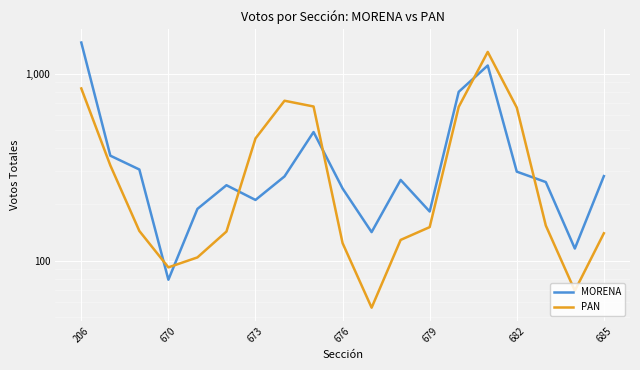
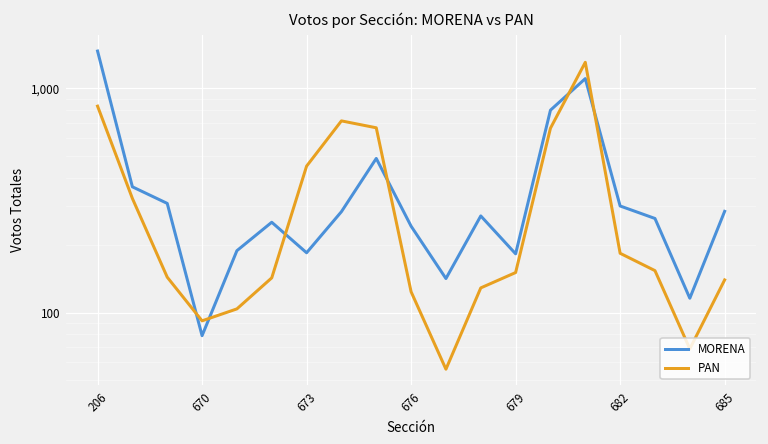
  {
    "MORENA": {
      "206": "1,500",
      "670": "79",
-     "673": "210",
+     "673": "190",
      "676": "240",
      "679": "180",
      "682": "300",
      "685": "280"
    },
    "PAN": {
      "206": "800",
      "670": "90",
      "673": "450",
      "676": "120",
      "679": "150",
-     "682": "660",
+     "682": "180",
      "685": "140"
    }
  }
